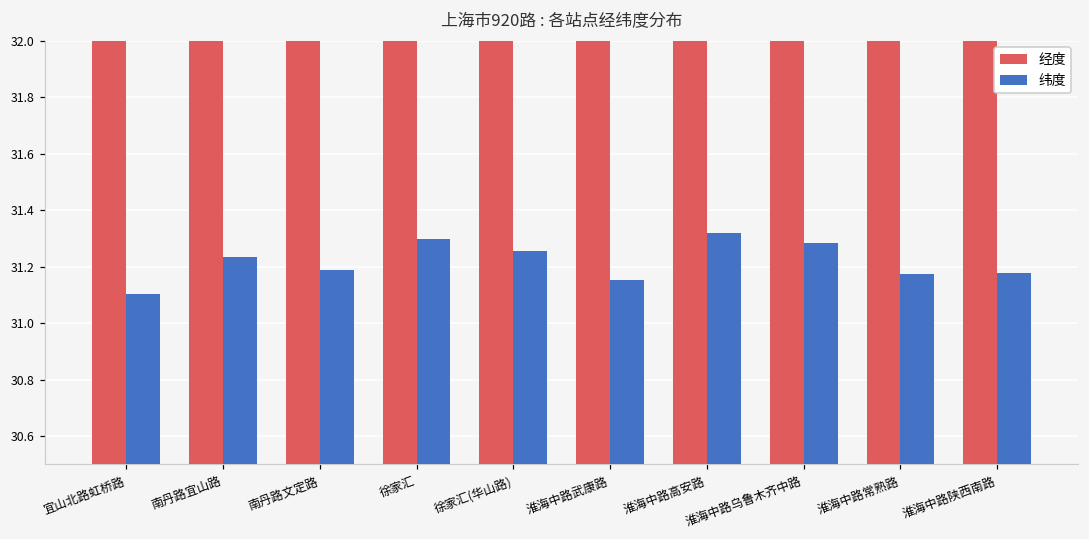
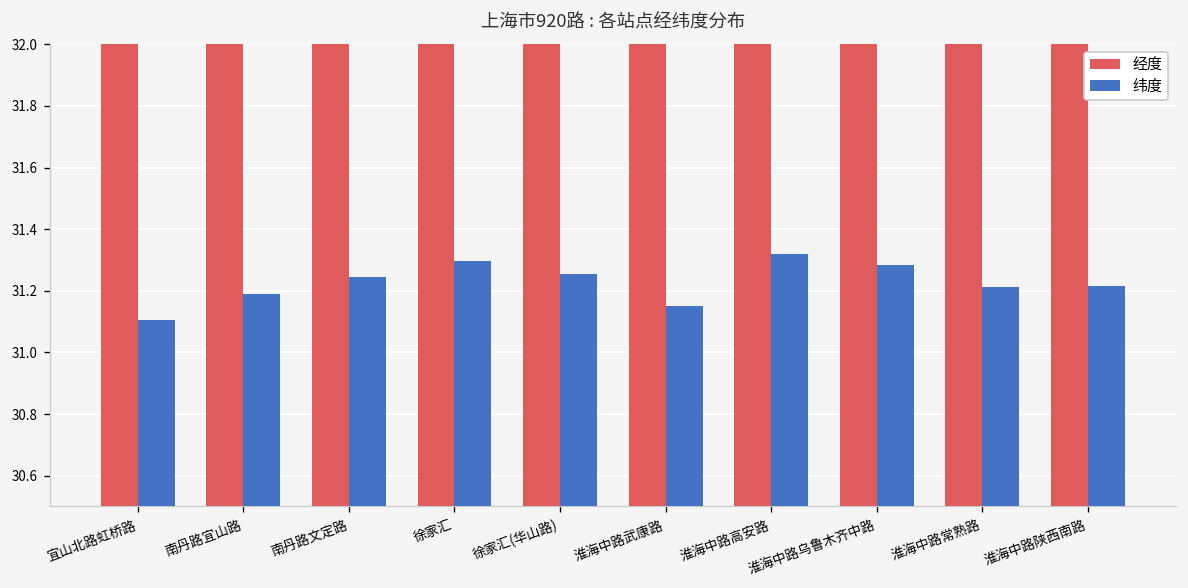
  {
    "纬度": {
      "宜山北路虹桥路": 31.10,
-     "南丹路宜山路": 31.23,
-     "南丹路文定路": 31.19,
+     "南丹路宜山路": 31.19,
+     "南丹路文定路": 31.25,
      "徐家汇": 31.30,
      "徐家汇(华山路)": 31.26,
      "淮海中路武康路": 31.15,
      "淮海中路高安路": 31.32,
      "淮海中路乌鲁木齐中路": 31.28,
-     "淮海中路常熟路": 31.17,
-     "淮海中路陕西南路": 31.18
+     "淮海中路常熟路": 31.21,
+     "淮海中路陕西南路": 31.22
    }
  }
